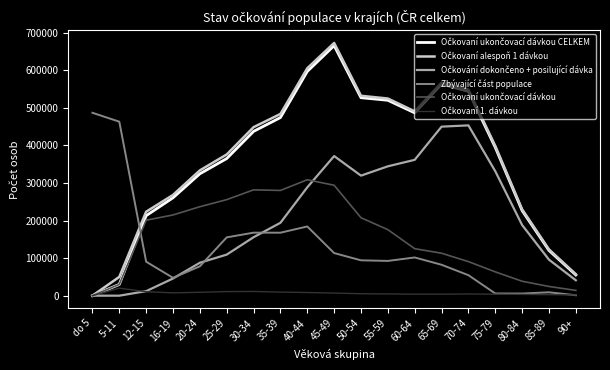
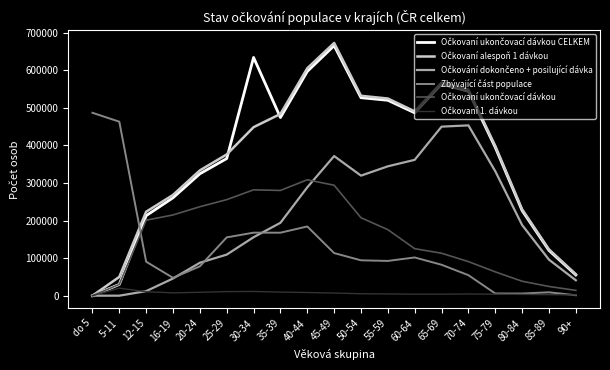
  {
    "Očkovaní ukončovací dávkou CELKEM": {
      "12-15": 210000,
      "16-19": 260000,
      "20-24": 320000,
      "25-29": 360000,
-     "30-34": 440000,
+     "30-34": 630000,
      "35-39": 470000,
      "40-44": 600000,
      "45-49": 670000
    }
  }
